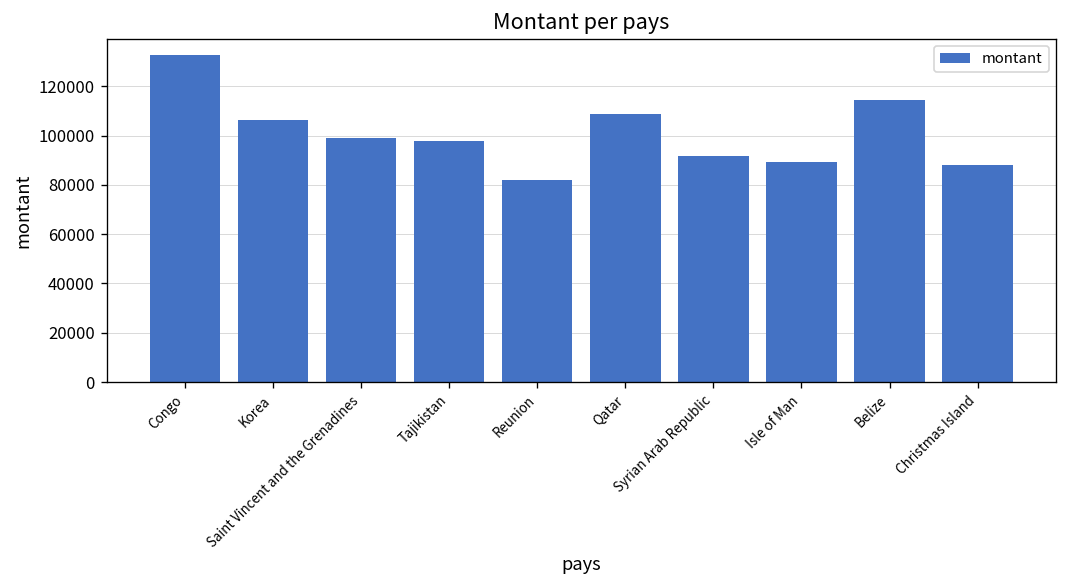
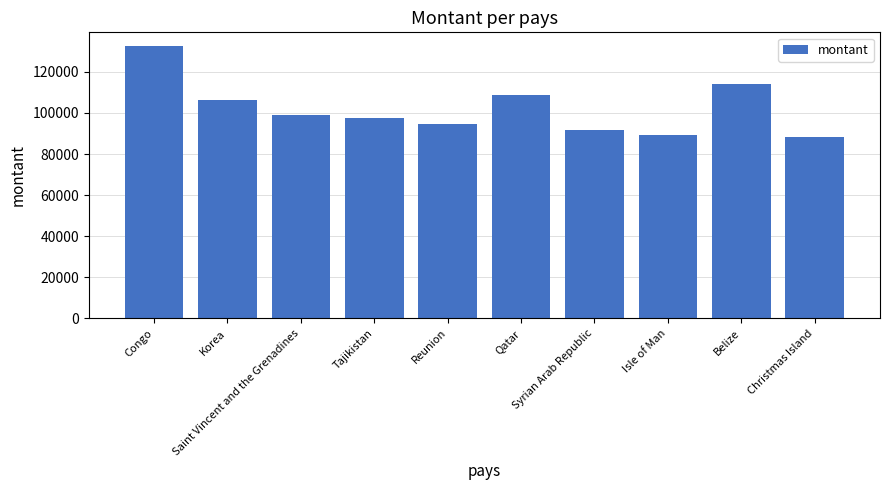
  {
    "Congo": 133000,
    "Korea": 106000,
    "Saint Vincent and the Grenadines": 99000,
    "Tajikistan": 98000,
-   "Reunion": 82000,
+   "Reunion": 95000,
    "Qatar": 109000,
    "Syrian Arab Republic": 92000,
    "Isle of Man": 89000,
    "Belize": 114000,
    "Christmas Island": 88000
  }
